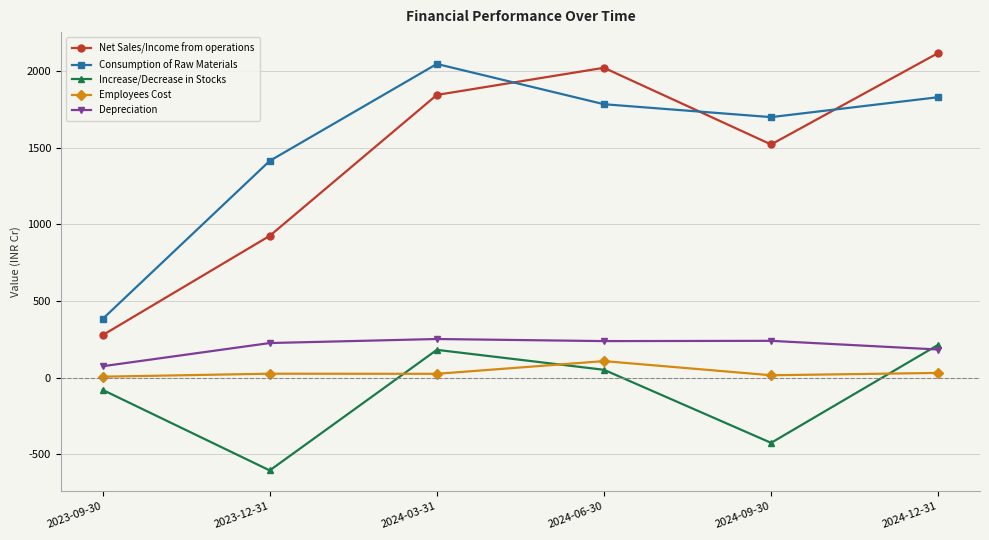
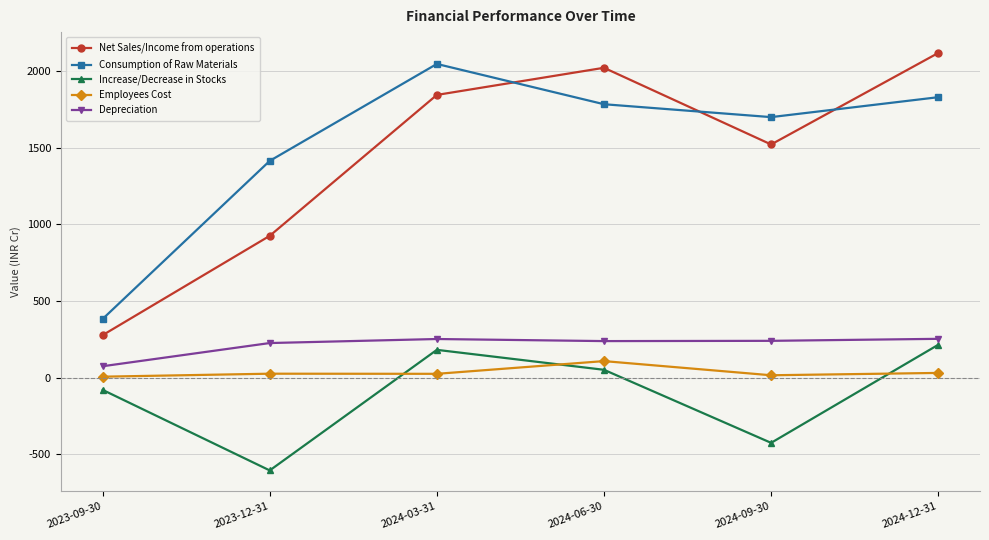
  {
    "Net Sales/Income from operations": {
      "2023-09-30": 280,
      "2023-12-31": 930,
      "2024-03-31": 1850,
      "2024-06-30": 2020,
      "2024-09-30": 1520,
      "2024-12-31": 2120
    },
    "Consumption of Raw Materials": {
      "2023-09-30": 380,
      "2023-12-31": 1420,
      "2024-03-31": 2050,
      "2024-06-30": 1790,
      "2024-09-30": 1700,
      "2024-12-31": 1830
    },
    "Increase/Decrease in Stocks": {
      "2023-09-30": -80,
      "2023-12-31": -610,
      "2024-03-31": 180,
      "2024-06-30": 50,
      "2024-09-30": -430,
      "2024-12-31": 210
    },
    "Employees Cost": {
      "2023-09-30": 10,
      "2023-12-31": 30,
      "2024-03-31": 30,
      "2024-06-30": 110,
      "2024-09-30": 20,
      "2024-12-31": 30
    },
    "Depreciation": {
      "2023-09-30": 70,
      "2023-12-31": 230,
      "2024-03-31": 250,
      "2024-06-30": 240,
      "2024-09-30": 240,
-     "2024-12-31": 180
+     "2024-12-31": 250
    }
  }
